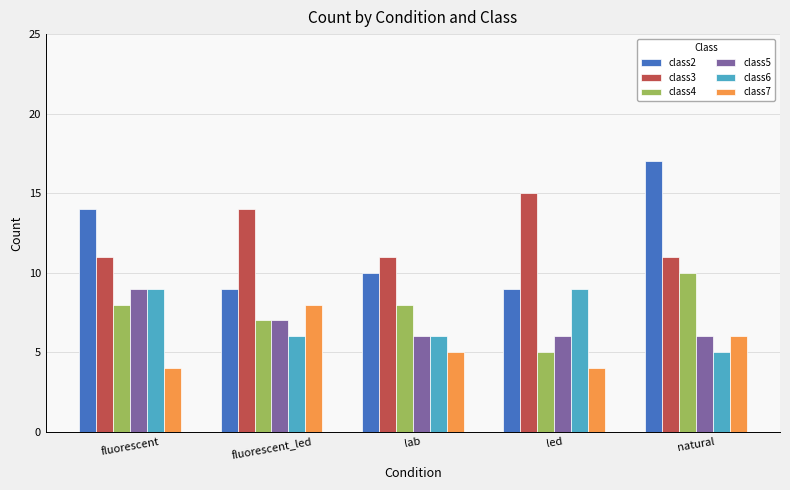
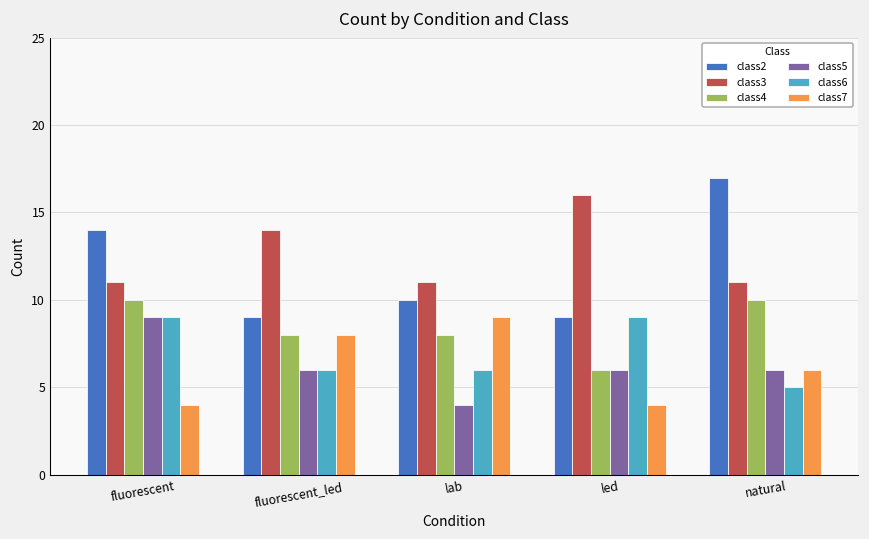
  {
    "class3": {
      "fluorescent": 11,
      "fluorescent_led": 14,
      "lab": 11,
-     "led": 15,
+     "led": 16,
      "natural": 11
    },
    "class4": {
-     "fluorescent": 8,
-     "fluorescent_led": 7,
+     "fluorescent": 10,
+     "fluorescent_led": 8,
      "lab": 8,
-     "led": 5,
+     "led": 6,
      "natural": 10
    },
    "class5": {
      "fluorescent": 9,
-     "fluorescent_led": 7,
-     "lab": 6,
+     "fluorescent_led": 6,
+     "lab": 4,
      "led": 6,
      "natural": 6
    },
    "class7": {
      "fluorescent": 4,
      "fluorescent_led": 8,
-     "lab": 5,
+     "lab": 9,
      "led": 4,
      "natural": 6
    }
  }
